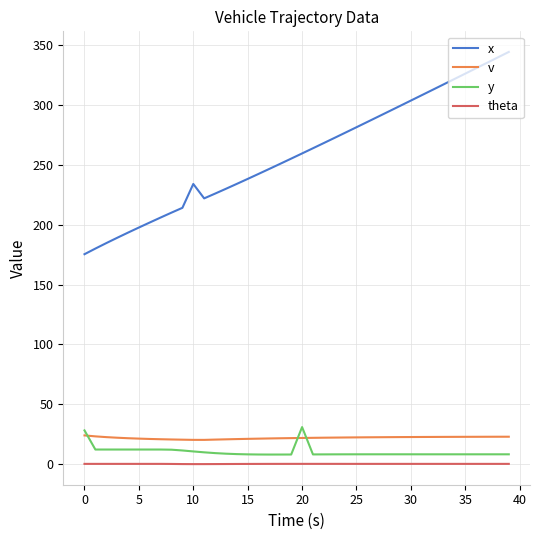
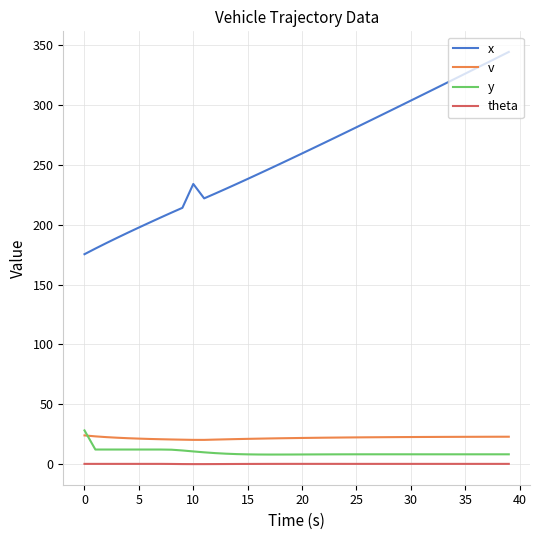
  {
    "x": {
      "0": 175,
      "5": 198,
      "10": 234,
      "15": 238,
      "20": 260,
      "25": 282,
      "30": 304
    },
    "y": {
      "0": 28,
      "5": 12,
      "10": 10,
      "15": 8,
-     "20": 31,
+     "20": 8,
      "25": 8,
      "30": 8,
      "35": 8
    }
  }
